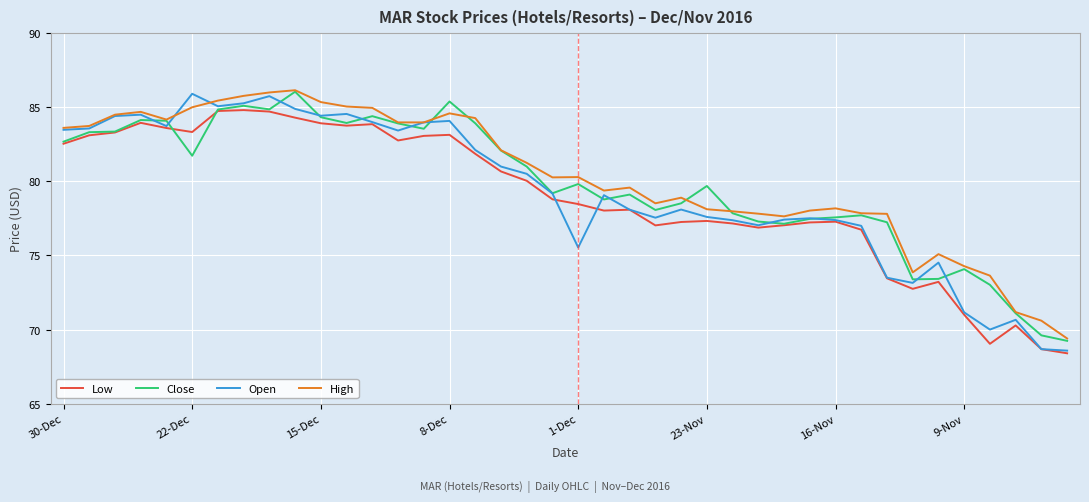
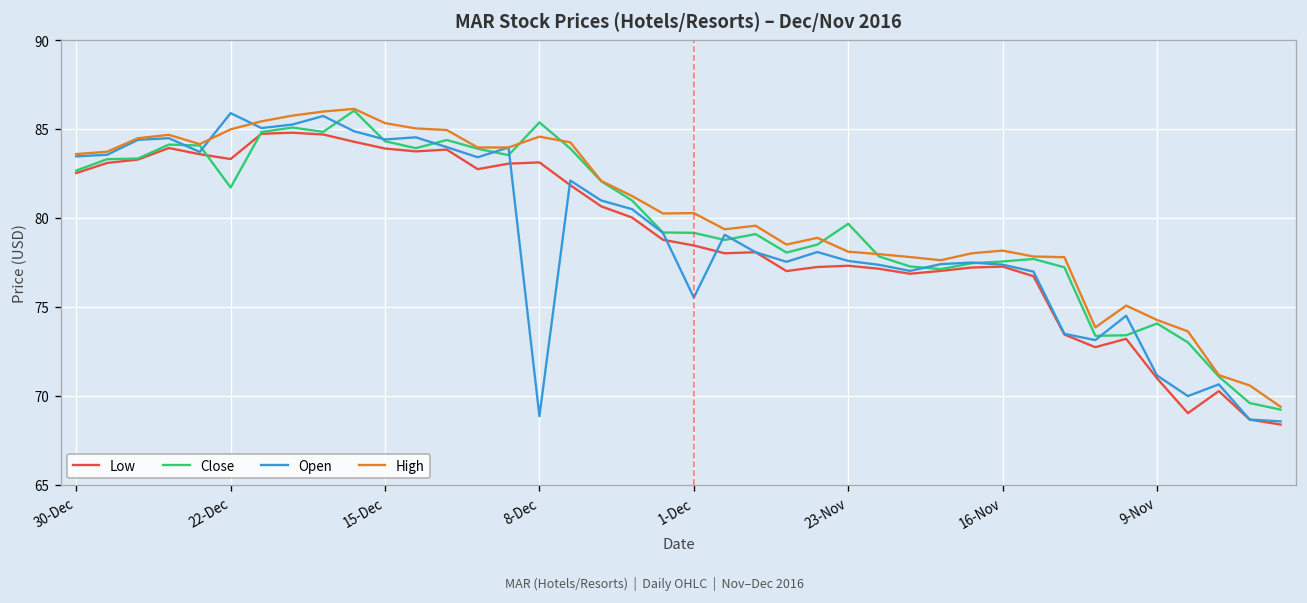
  {
    "Close": {
      "22-Dec": 81.7,
      "8-Dec": 85.4,
-     "1-Dec": 79.8,
+     "1-Dec": 79.2,
      "23-Nov": 79.7,
      "16-Nov": 77.6,
      "9-Nov": 74.1
    },
    "Open": {
      "22-Dec": 85.9,
-     "8-Dec": 84.1,
+     "8-Dec": 68.9,
      "1-Dec": 75.5,
      "23-Nov": 77.6
    }
  }
